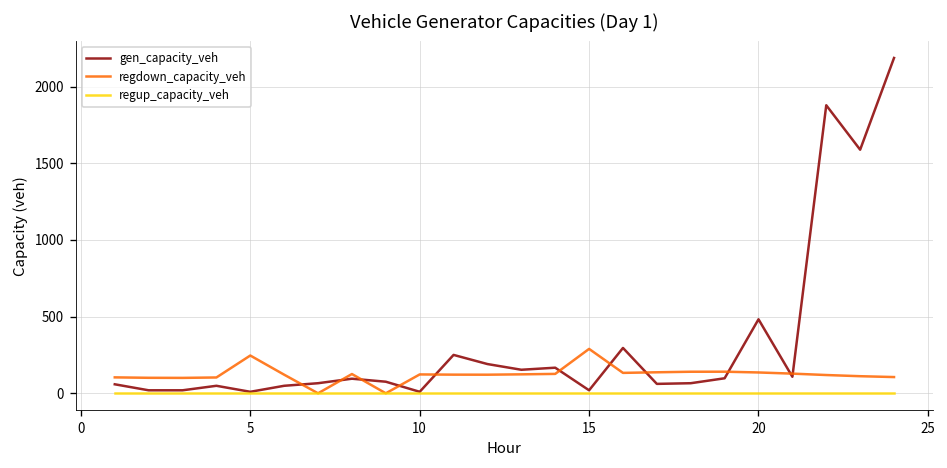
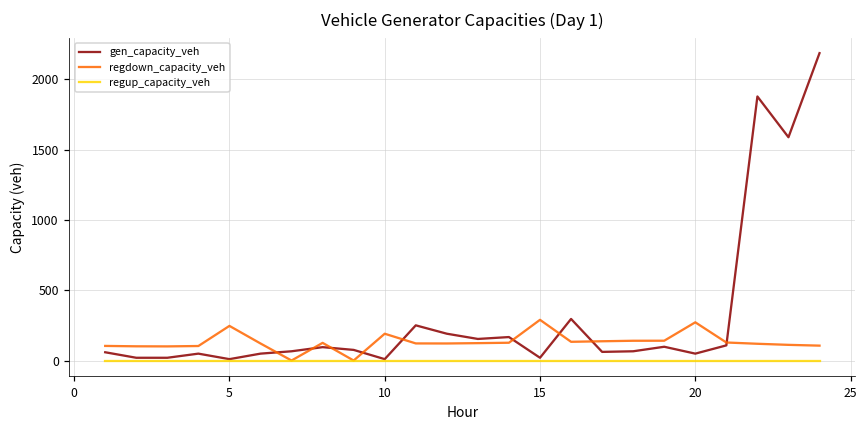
  {
    "gen_capacity_veh": {
-     "20": 480
+     "20": 50
    },
    "regdown_capacity_veh": {
      "5": 250,
-     "10": 120,
+     "10": 190,
      "15": 290,
-     "20": 140
+     "20": 270
    },
    "regup_capacity_veh": {
      "20": 0
    }
  }
